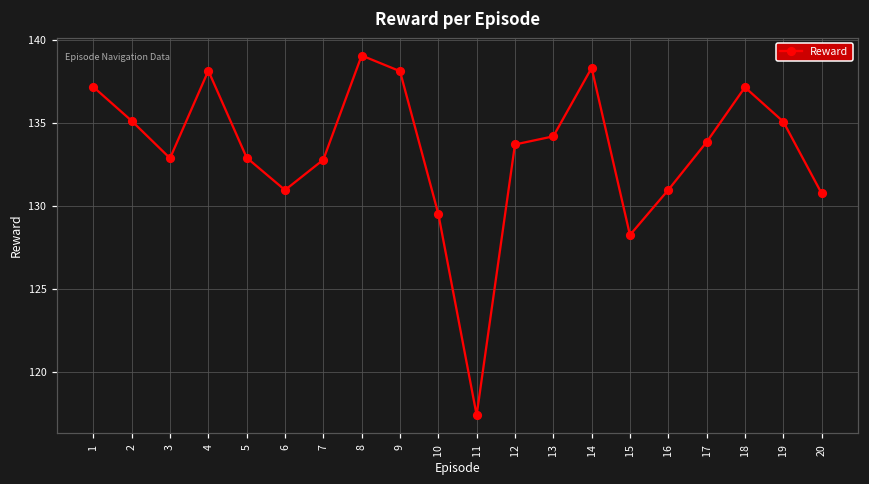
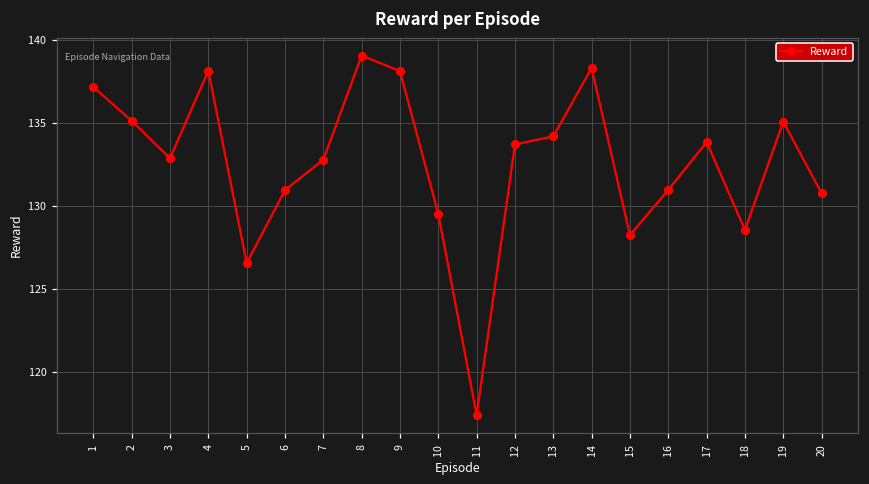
  {
    "1": 137.2,
    "2": 135.1,
    "3": 132.9,
    "4": 138.2,
-   "5": 132.9,
+   "5": 126.6,
    "6": 131.0,
    "7": 132.8,
    "8": 139.1,
    "9": 138.1,
    "10": 129.5,
    "11": 117.4,
    "12": 133.7,
    "13": 134.2,
    "14": 138.3,
    "15": 128.3,
    "16": 131.0,
    "17": 133.9,
-   "18": 137.2,
+   "18": 128.6,
    "19": 135.1,
    "20": 130.8
  }
